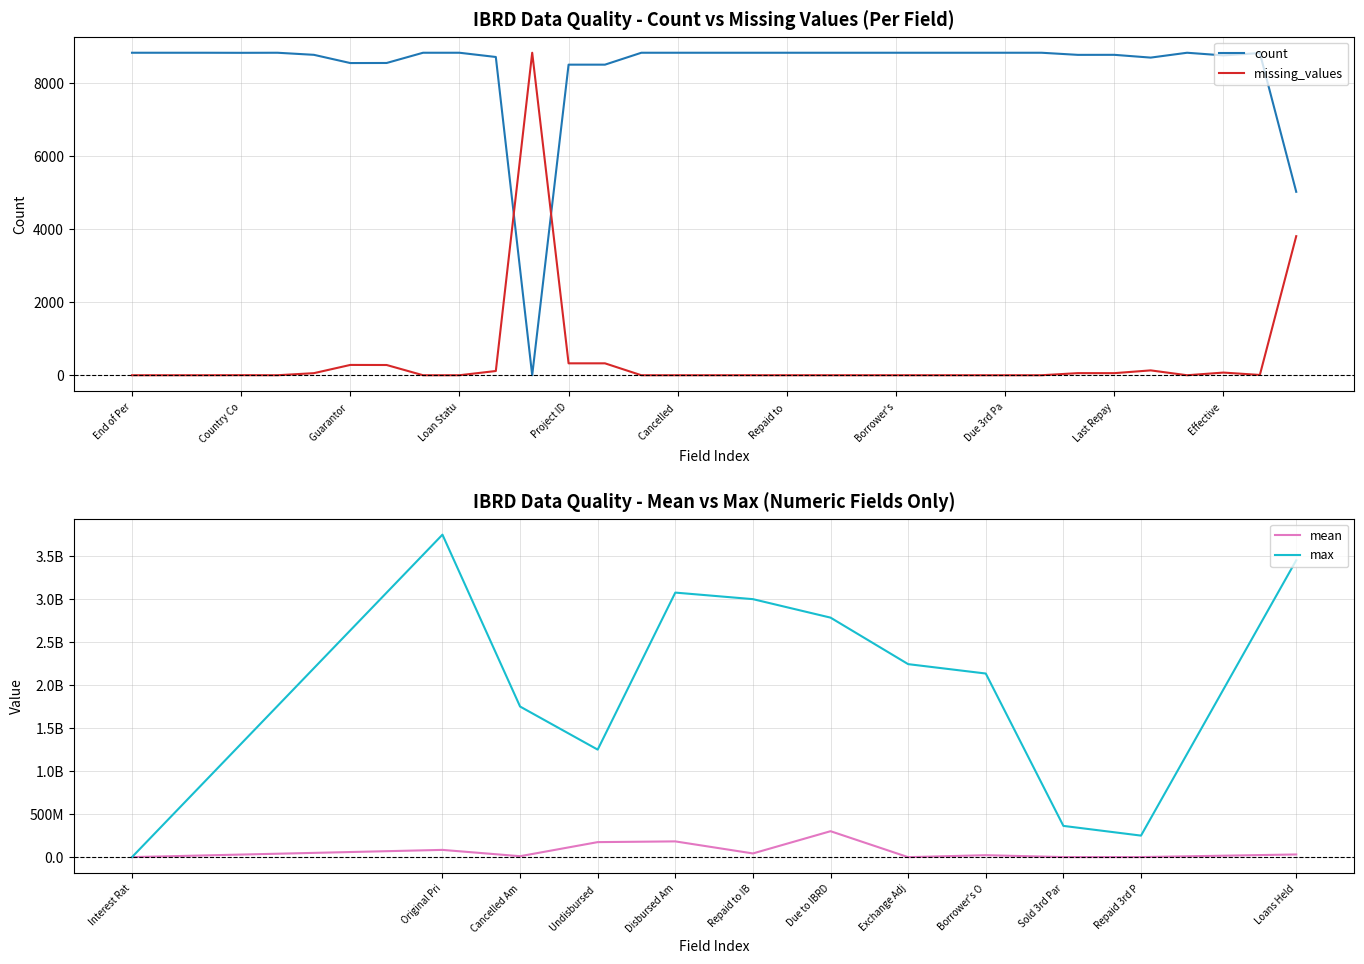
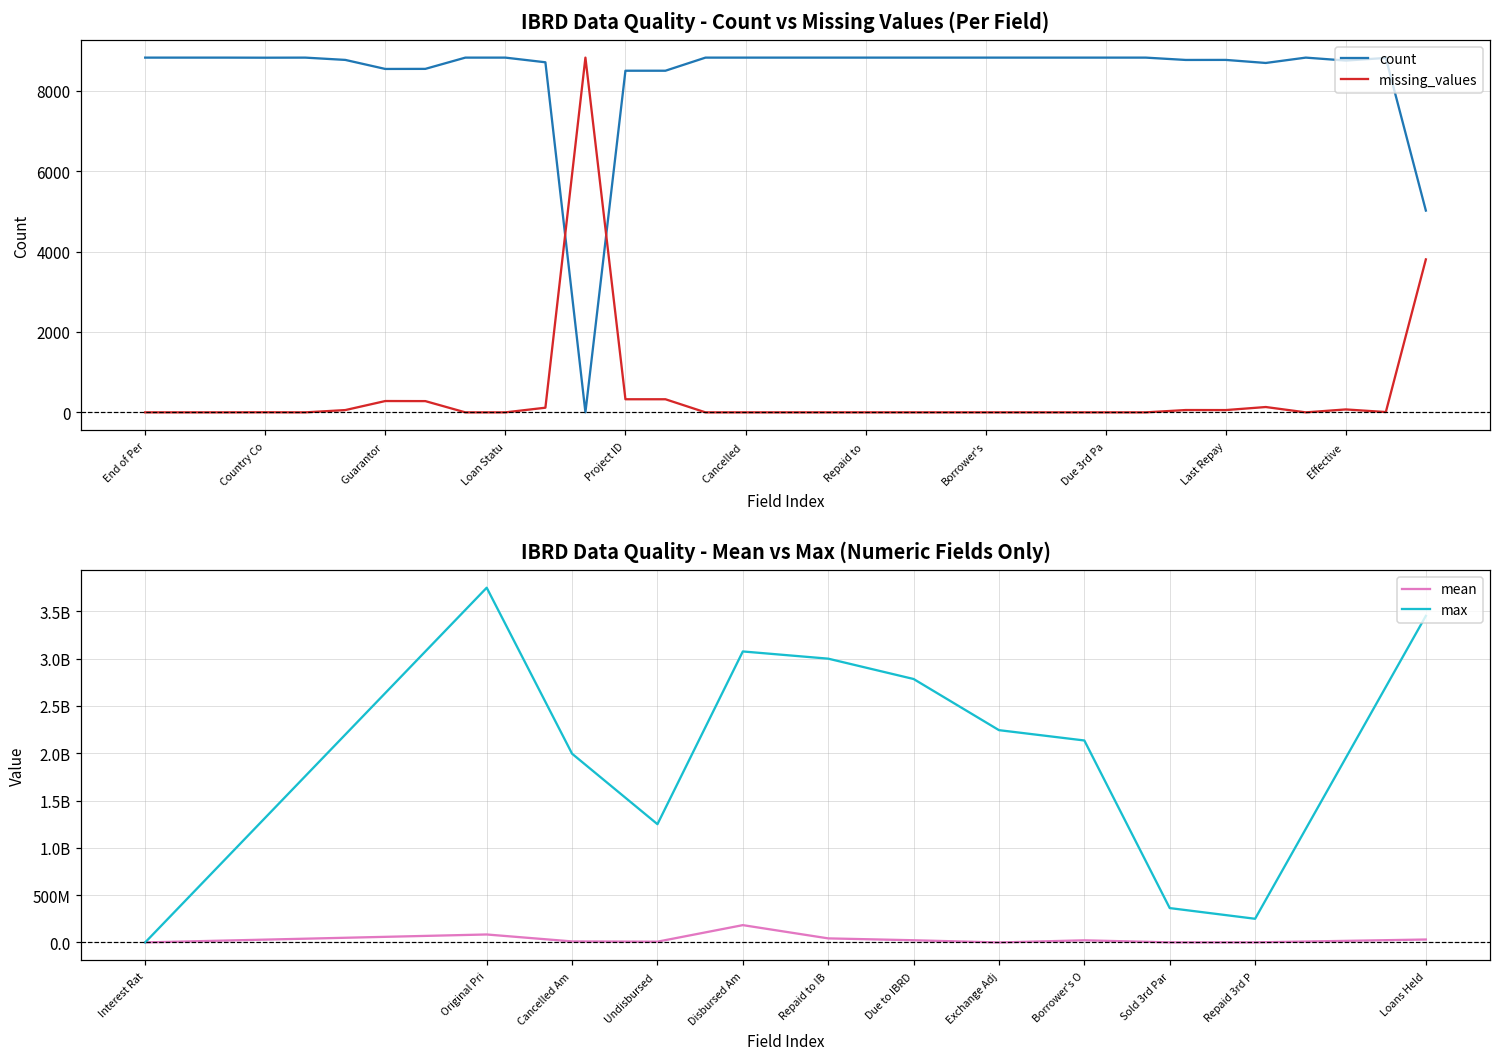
  {
    "IBRD Data Quality - Count vs Missing Values (Per Field)": {
      "count": {
        "End of Per": 8800,
        "Country Co": 8800,
        "Loan Statu": 8800,
        "Project ID": 8500,
        "Cancelled": 8800,
        "Repaid to": 8800,
        "Borrower's": 8800,
        "Due 3rd Pa": 8800,
        "Last Repay": 8800
      },
      "missing_values": {
        "End of Per": 0,
        "Country Co": 0,
        "Loan Statu": 0,
        "Project ID": 300,
        "Cancelled": 0,
        "Repaid to": 0,
        "Borrower's": 0,
        "Due 3rd Pa": 0,
        "Last Repay": 100,
        "Effective": 100
      }
    },
    "IBRD Data Quality - Mean vs Max (Numeric Fields Only)": {
      "mean": {
        "Original Pri": 100000000,
        "Cancelled Am": 0,
-       "Undisbursed": 200000000,
+       "Undisbursed": 0,
        "Disbursed Am": 200000000,
        "Repaid to IB": 0,
-       "Due to IBRD": 300000000,
+       "Due to IBRD": 0,
        "Exchange Adj": 0,
        "Borrower's O": 0,
        "Sold 3rd Par": 0,
        "Repaid 3rd P": 0,
        "Loans Held": 0
      },
      "max": {
        "Original Pri": 3800000000,
-       "Cancelled Am": 1800000000,
+       "Cancelled Am": 2000000000,
        "Undisbursed": 1300000000,
        "Disbursed Am": 3100000000,
        "Repaid to IB": 3000000000,
        "Due to IBRD": 2800000000,
        "Exchange Adj": 2200000000,
        "Borrower's O": 2100000000,
        "Sold 3rd Par": 400000000,
        "Repaid 3rd P": 200000000
      }
    }
  }
